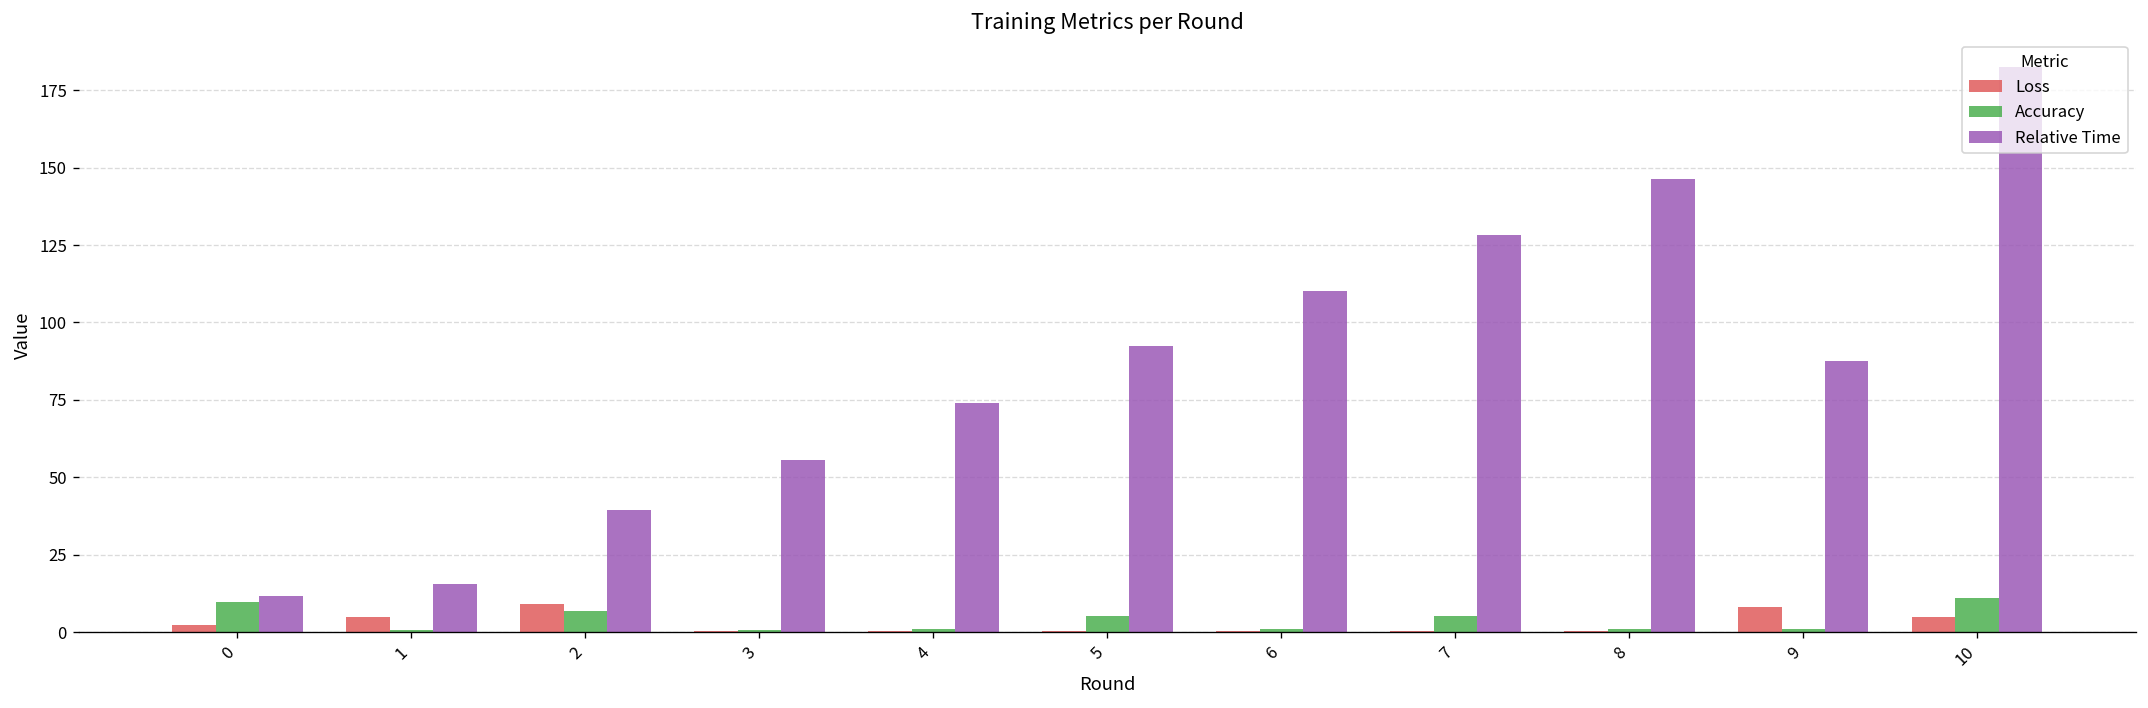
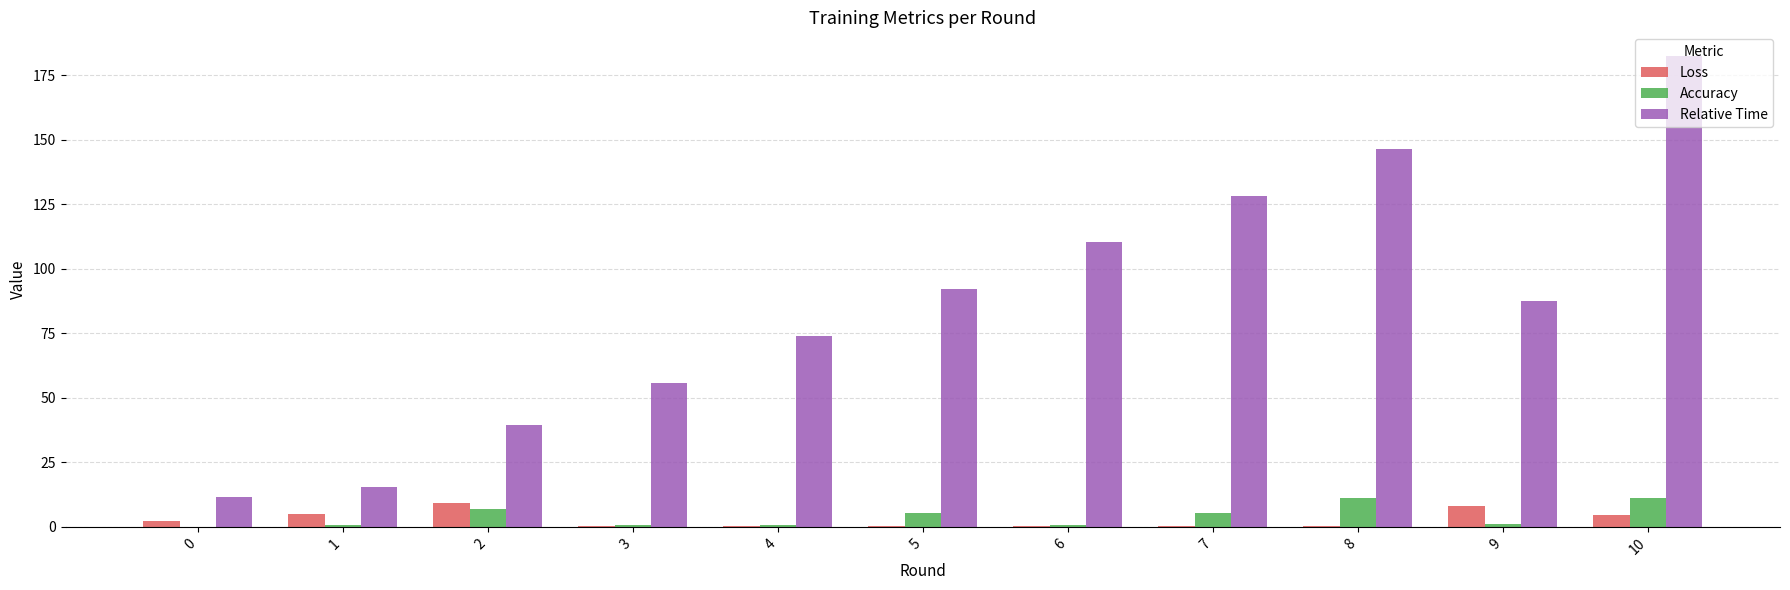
  {
    "Loss": {
      "0": 2,
      "1": 5,
      "2": 9,
      "9": 8,
      "10": 5
    },
    "Accuracy": {
-     "0": 10,
+     "0": 0,
      "2": 7,
      "5": 5,
      "7": 5,
-     "8": 1,
+     "8": 11,
      "10": 11
    },
    "Relative Time": {
      "0": 12,
      "1": 15,
      "2": 39,
      "3": 56,
      "4": 74,
      "5": 92,
      "6": 110,
      "7": 128,
      "8": 146,
      "9": 88
    }
  }
